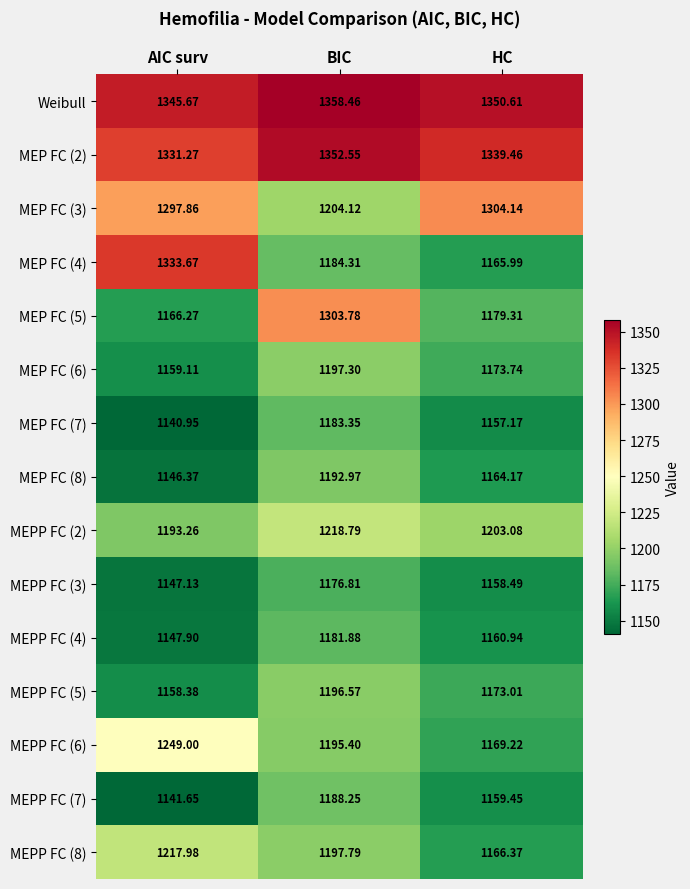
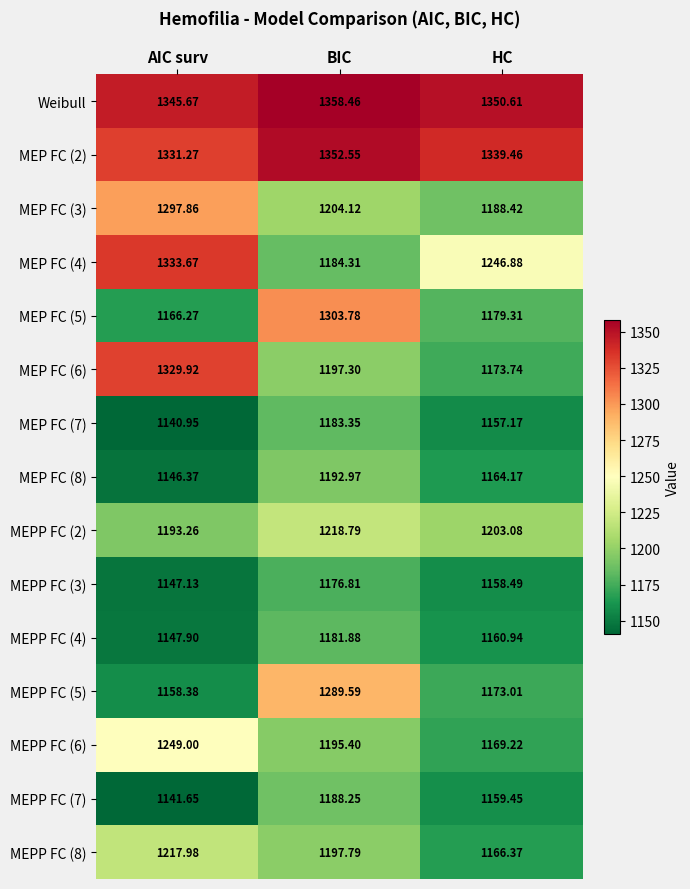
  {
    "Weibull": {
      "AIC surv": 1345.67,
      "BIC": 1358.46,
      "HC": 1350.61
    },
    "MEP FC (2)": {
      "AIC surv": 1331.27,
      "BIC": 1352.55,
      "HC": 1339.46
    },
    "MEP FC (3)": {
      "AIC surv": 1297.86,
      "BIC": 1204.12,
-     "HC": 1304.14
+     "HC": 1188.42
    },
    "MEP FC (4)": {
      "AIC surv": 1333.67,
      "BIC": 1184.31,
-     "HC": 1165.99
+     "HC": 1246.88
    },
    "MEP FC (5)": {
      "AIC surv": 1166.27,
      "BIC": 1303.78,
      "HC": 1179.31
    },
    "MEP FC (6)": {
-     "AIC surv": 1159.11,
+     "AIC surv": 1329.92,
      "BIC": 1197.30,
      "HC": 1173.74
    },
    "MEP FC (7)": {
      "AIC surv": 1140.95,
      "BIC": 1183.35,
      "HC": 1157.17
    },
    "MEP FC (8)": {
      "AIC surv": 1146.37,
      "BIC": 1192.97,
      "HC": 1164.17
    },
    "MEPP FC (2)": {
      "AIC surv": 1193.26,
      "BIC": 1218.79,
      "HC": 1203.08
    },
    "MEPP FC (3)": {
      "AIC surv": 1147.13,
      "BIC": 1176.81,
      "HC": 1158.49
    },
    "MEPP FC (4)": {
      "AIC surv": 1147.90,
      "BIC": 1181.88,
      "HC": 1160.94
    },
    "MEPP FC (5)": {
      "AIC surv": 1158.38,
-     "BIC": 1196.57,
+     "BIC": 1289.59,
      "HC": 1173.01
    },
    "MEPP FC (6)": {
      "AIC surv": 1249.00,
      "BIC": 1195.40,
      "HC": 1169.22
    },
    "MEPP FC (7)": {
      "AIC surv": 1141.65,
      "BIC": 1188.25,
      "HC": 1159.45
    },
    "MEPP FC (8)": {
      "AIC surv": 1217.98,
      "BIC": 1197.79,
      "HC": 1166.37
    }
  }
